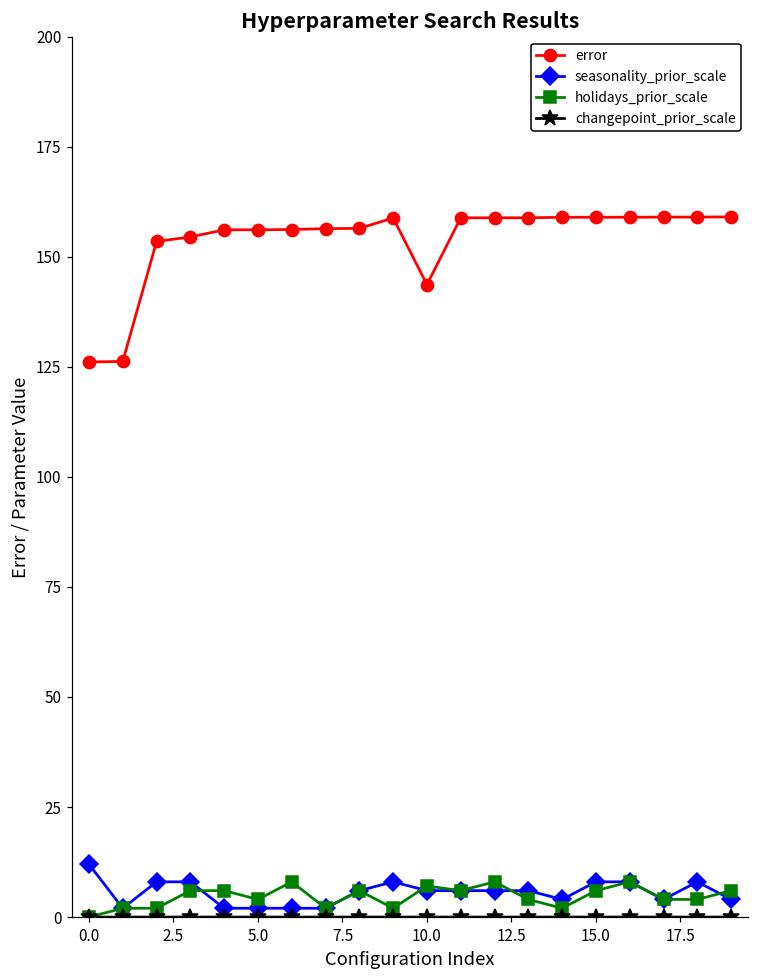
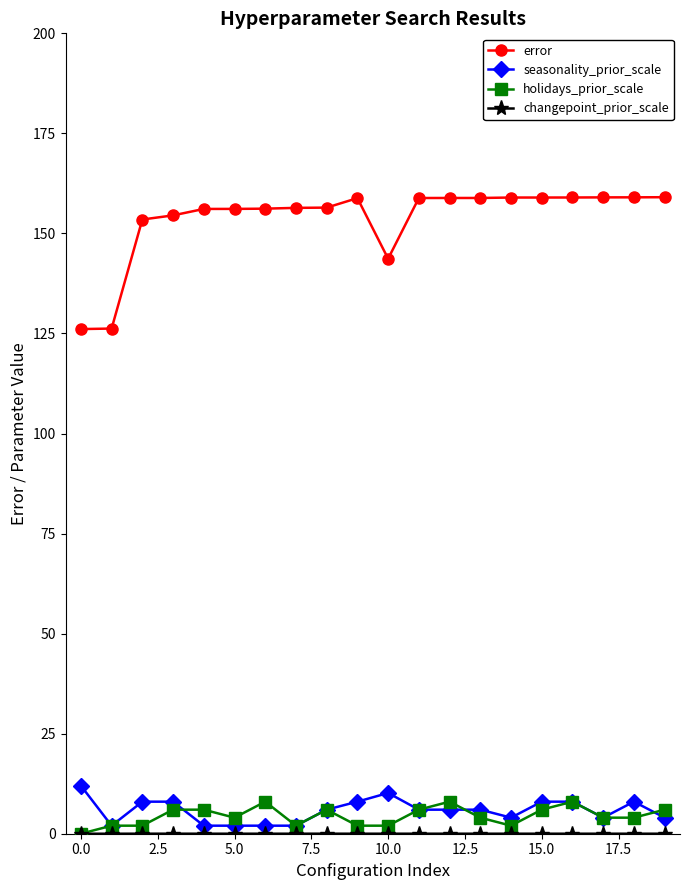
  {
    "error": {
      "0.0": 126,
      "5.0": 156,
      "10.0": 144,
      "15.0": 159
    },
    "seasonality_prior_scale": {
      "0.0": 12,
      "5.0": 2,
-     "10.0": 6,
+     "10.0": 10,
      "15.0": 8
    },
    "holidays_prior_scale": {
      "5.0": 4,
-     "10.0": 7,
+     "10.0": 2,
      "15.0": 6
    },
    "changepoint_prior_scale": {
      "5.0": 0,
      "10.0": 0,
      "15.0": 0
    }
  }
